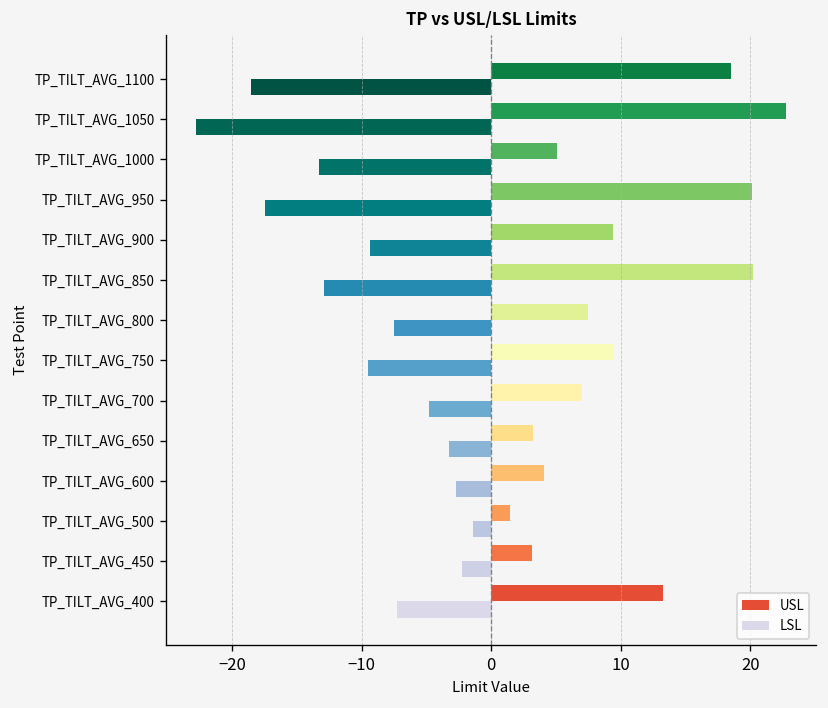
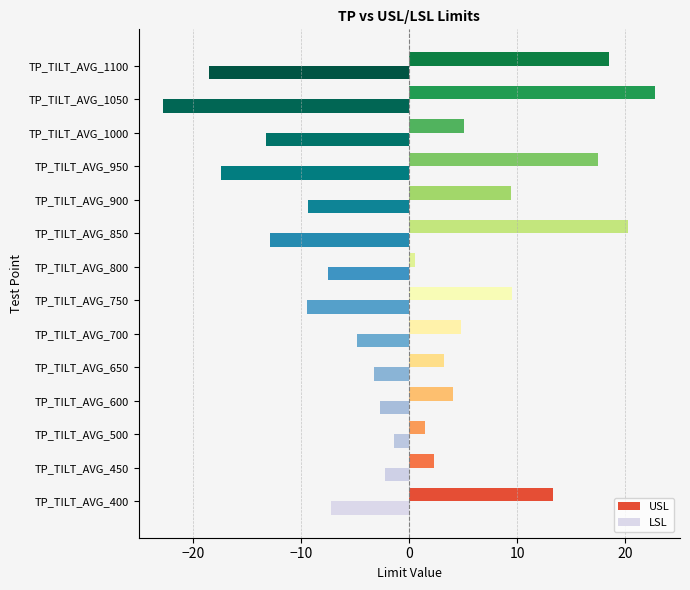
  {
    "USL": {
      "TP_TILT_AVG_1100": 18.5,
      "TP_TILT_AVG_1050": 22.8,
      "TP_TILT_AVG_1000": 5.1,
-     "TP_TILT_AVG_950": 20.1,
+     "TP_TILT_AVG_950": 17.5,
      "TP_TILT_AVG_900": 9.4,
      "TP_TILT_AVG_850": 20.3,
-     "TP_TILT_AVG_800": 7.5,
+     "TP_TILT_AVG_800": 0.5,
      "TP_TILT_AVG_750": 9.5,
-     "TP_TILT_AVG_700": 7.0,
+     "TP_TILT_AVG_700": 4.8,
      "TP_TILT_AVG_650": 3.3,
      "TP_TILT_AVG_600": 4.1,
      "TP_TILT_AVG_500": 1.4,
-     "TP_TILT_AVG_450": 3.1,
+     "TP_TILT_AVG_450": 2.3,
      "TP_TILT_AVG_400": 13.3
    },
    "LSL": {
      "TP_TILT_AVG_1100": -18.5,
      "TP_TILT_AVG_1050": -22.8,
      "TP_TILT_AVG_1000": -13.3,
      "TP_TILT_AVG_950": -17.5,
      "TP_TILT_AVG_900": -9.4,
      "TP_TILT_AVG_850": -12.9,
      "TP_TILT_AVG_800": -7.5,
      "TP_TILT_AVG_750": -9.5,
      "TP_TILT_AVG_700": -4.8,
      "TP_TILT_AVG_650": -3.3,
      "TP_TILT_AVG_600": -2.7,
      "TP_TILT_AVG_500": -1.4,
      "TP_TILT_AVG_450": -2.3,
      "TP_TILT_AVG_400": -7.2
    }
  }
